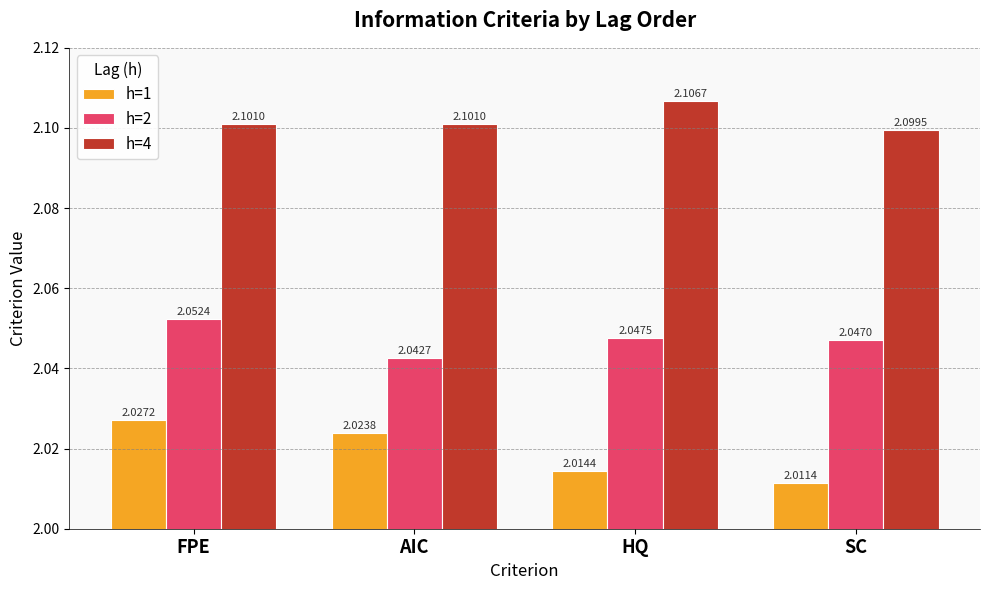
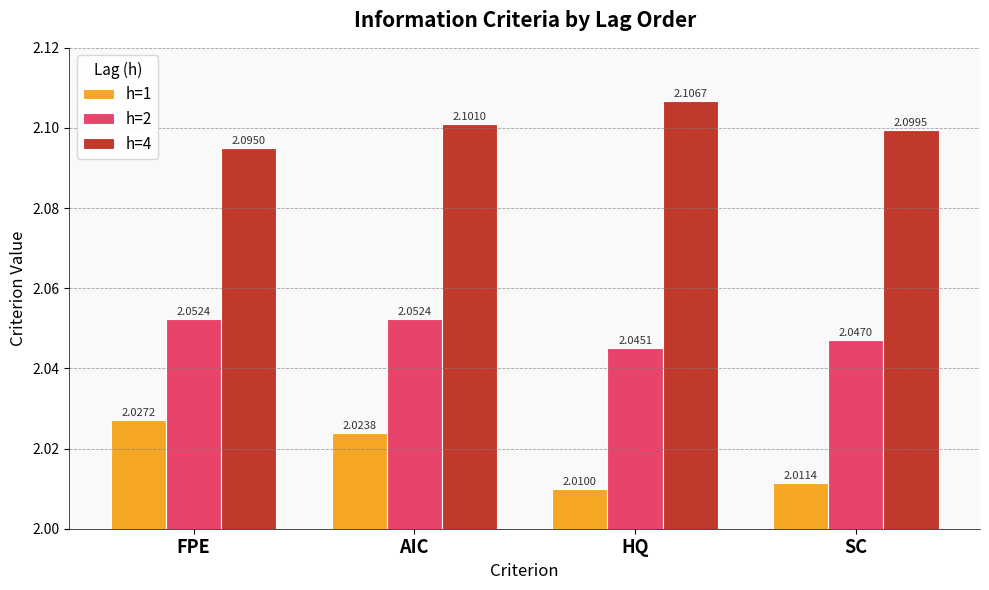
  {
    "h=1": {
      "FPE": 2.0272,
      "AIC": 2.0238,
-     "HQ": 2.0144,
+     "HQ": 2.0100,
      "SC": 2.0114
    },
    "h=2": {
      "FPE": 2.0524,
-     "AIC": 2.0427,
-     "HQ": 2.0475,
+     "AIC": 2.0524,
+     "HQ": 2.0451,
      "SC": 2.0470
    },
    "h=4": {
-     "FPE": 2.1010,
+     "FPE": 2.0950,
      "AIC": 2.1010,
      "HQ": 2.1067,
      "SC": 2.0995
    }
  }
